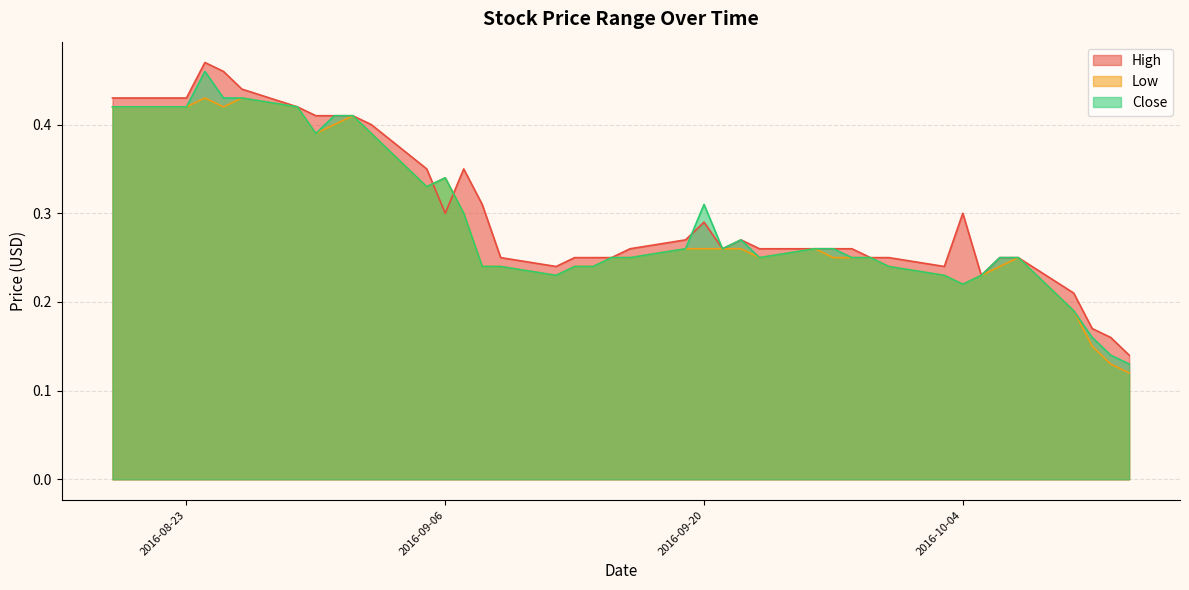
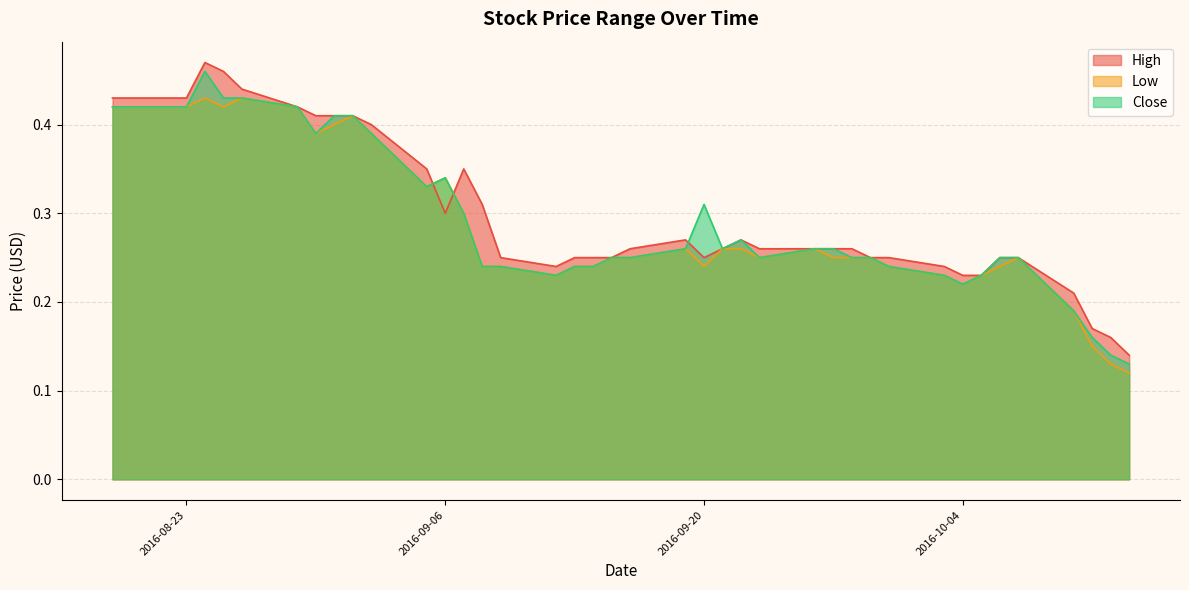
  {
    "High": {
      "2016-08-23": 0.43,
      "2016-09-06": 0.30,
-     "2016-09-20": 0.29,
-     "2016-10-04": 0.30
+     "2016-09-20": 0.25,
+     "2016-10-04": 0.23
    },
    "Low": {
-     "2016-09-20": 0.26
+     "2016-09-20": 0.24
    },
    "Close": {
      "2016-09-20": 0.31
    }
  }
